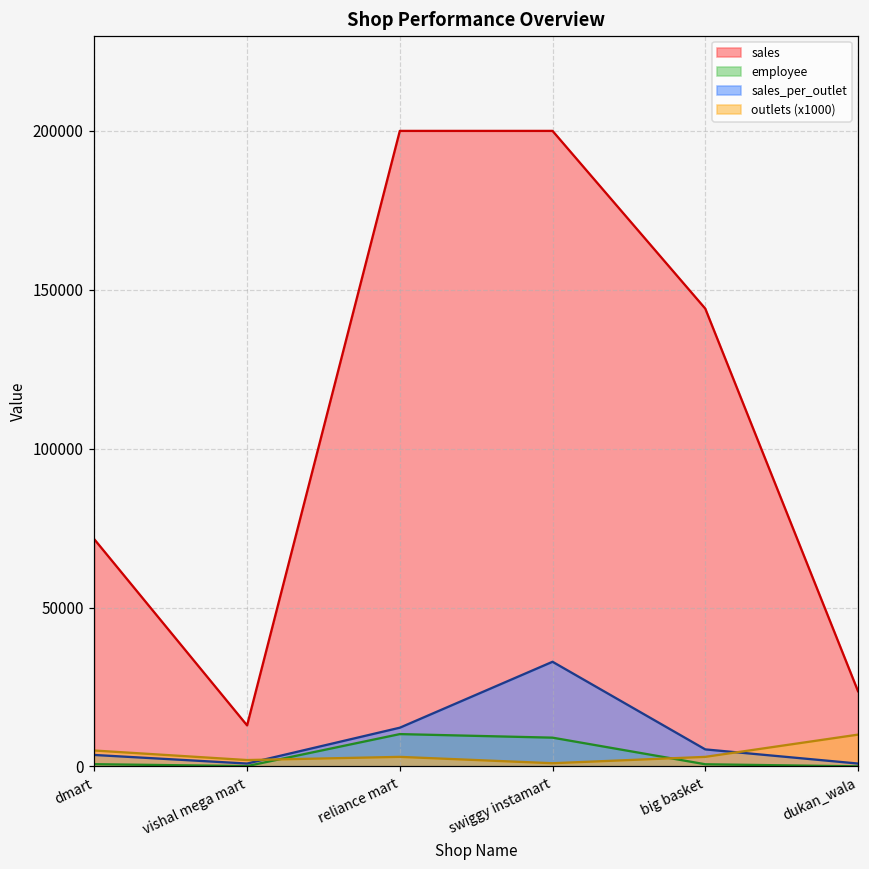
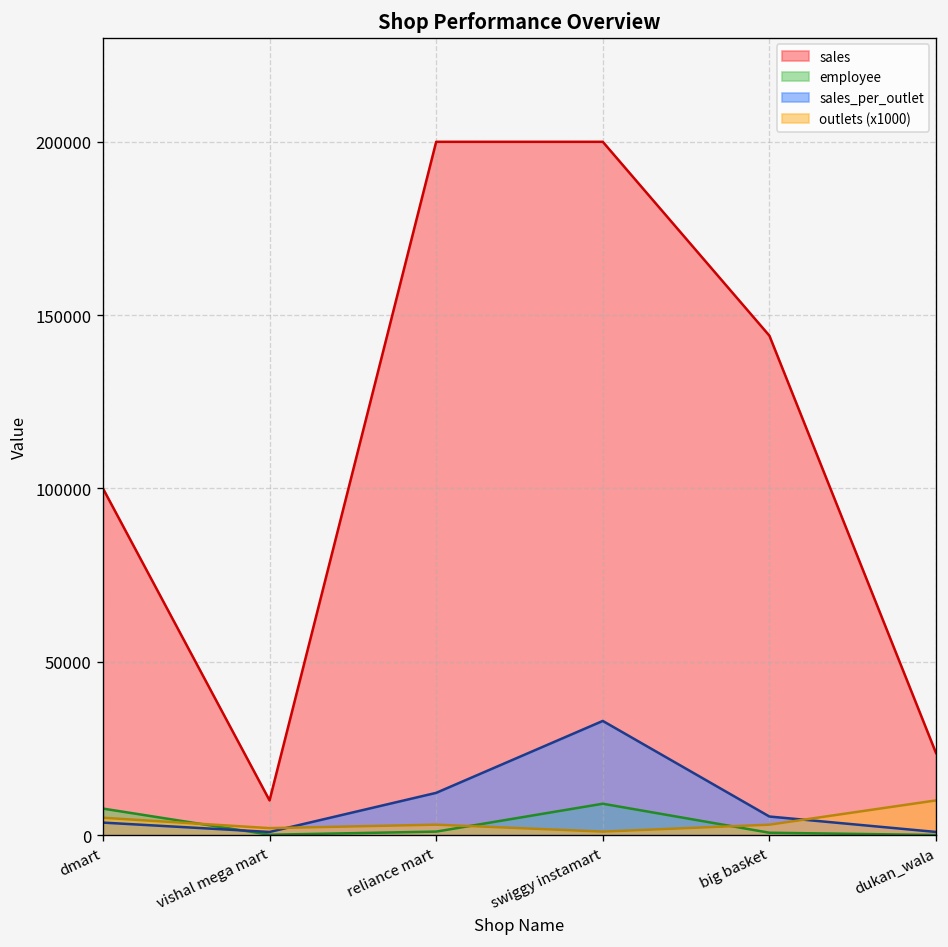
  {
    "sales": {
-     "dmart": 71000,
-     "vishal mega mart": 13000,
+     "dmart": 100000,
+     "vishal mega mart": 10000,
      "reliance mart": 200000,
      "swiggy instamart": 200000,
      "big basket": 144000,
      "dukan_wala": 24000
    },
    "employee": {
-     "dmart": 1000,
-     "reliance mart": 10000,
+     "dmart": 8000,
+     "reliance mart": 1000,
      "swiggy instamart": 9000,
      "big basket": 1000,
      "dukan_wala": 0
    },
    "sales_per_outlet": {
      "dmart": 4000,
      "reliance mart": 12000,
      "swiggy instamart": 33000,
      "big basket": 5000,
      "dukan_wala": 1000
    },
    "outlets (x1000)": {
      "dmart": 5000,
      "vishal mega mart": 2000,
      "reliance mart": 3000,
      "swiggy instamart": 1000,
      "big basket": 3000,
      "dukan_wala": 10000
    }
  }
